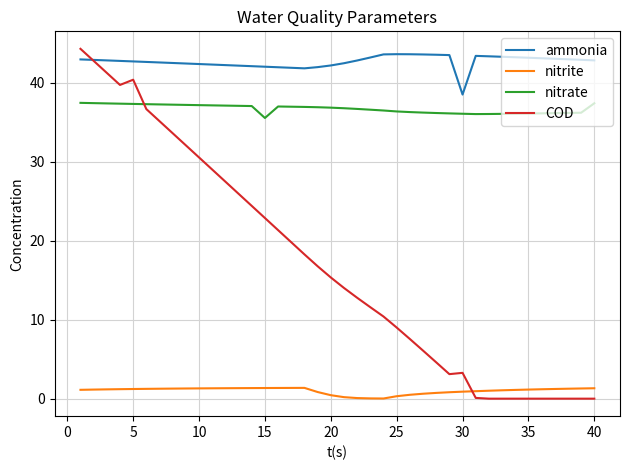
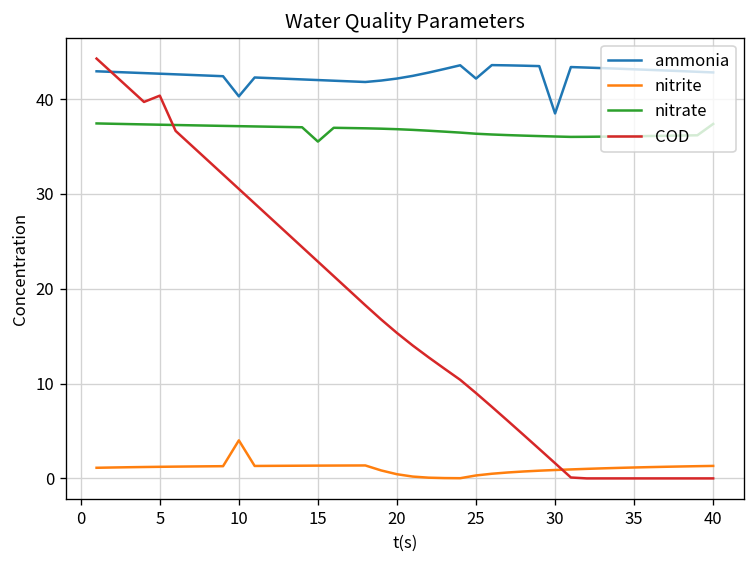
  {
    "ammonia": {
      "5": 43,
-     "10": 42,
+     "10": 40,
      "15": 42,
      "20": 42,
-     "25": 44,
+     "25": 42,
      "30": 38
    },
    "nitrite": {
      "5": 1,
-     "10": 1,
+     "10": 4,
      "15": 1,
      "20": 0,
      "25": 0,
      "30": 1,
      "35": 1,
      "40": 1
    },
    "nitrate": {
      "5": 37,
      "10": 37,
      "15": 36,
      "20": 37,
      "25": 36,
      "30": 36
    },
    "COD": {
      "5": 40,
      "10": 31,
      "15": 23,
      "20": 15,
      "25": 9,
-     "30": 3,
+     "30": 2,
      "35": 0,
      "40": 0
    }
  }
